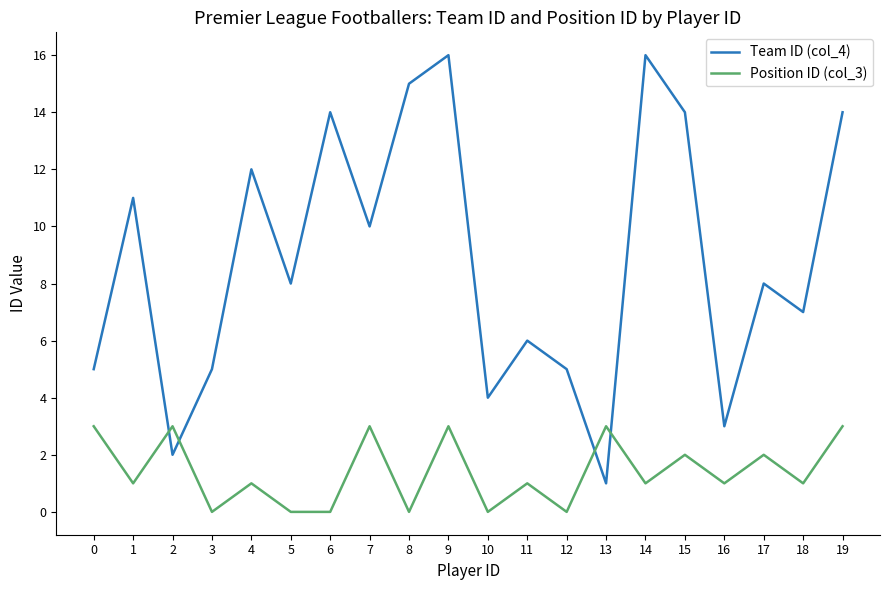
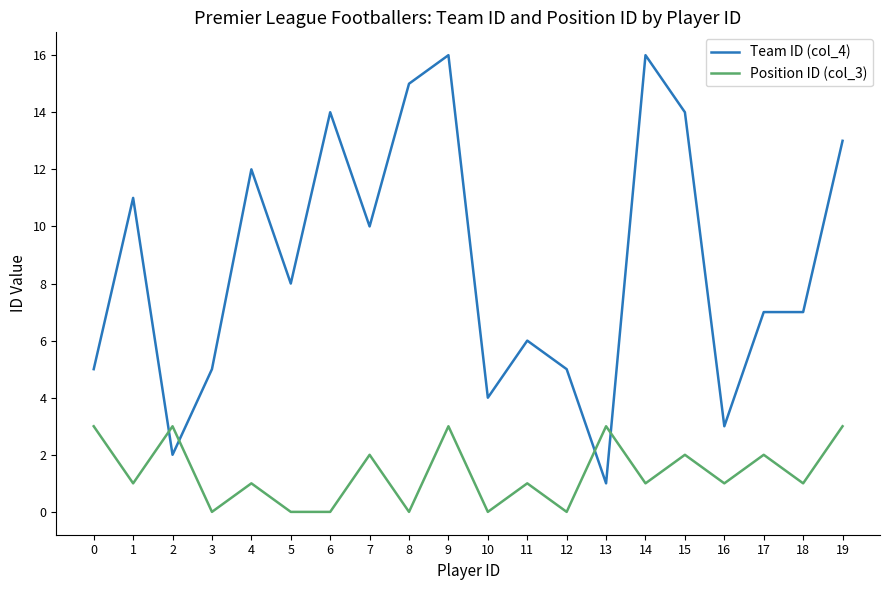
  {
    "Team ID (col_4)": {
      "0": 5,
      "1": 11,
      "2": 2,
      "3": 5,
      "4": 12,
      "5": 8,
      "6": 14,
      "7": 10,
      "8": 15,
      "9": 16,
      "10": 4,
      "11": 6,
      "12": 5,
      "13": 1,
      "14": 16,
      "15": 14,
      "16": 3,
-     "17": 8,
+     "17": 7,
      "18": 7,
-     "19": 14
+     "19": 13
    },
    "Position ID (col_3)": {
      "0": 3,
      "1": 1,
      "2": 3,
      "3": 0,
      "4": 1,
      "5": 0,
      "6": 0,
-     "7": 3,
+     "7": 2,
      "8": 0,
      "9": 3,
      "10": 0,
      "11": 1,
      "12": 0,
      "13": 3,
      "14": 1,
      "15": 2,
      "16": 1,
      "17": 2,
      "18": 1,
      "19": 3
    }
  }
